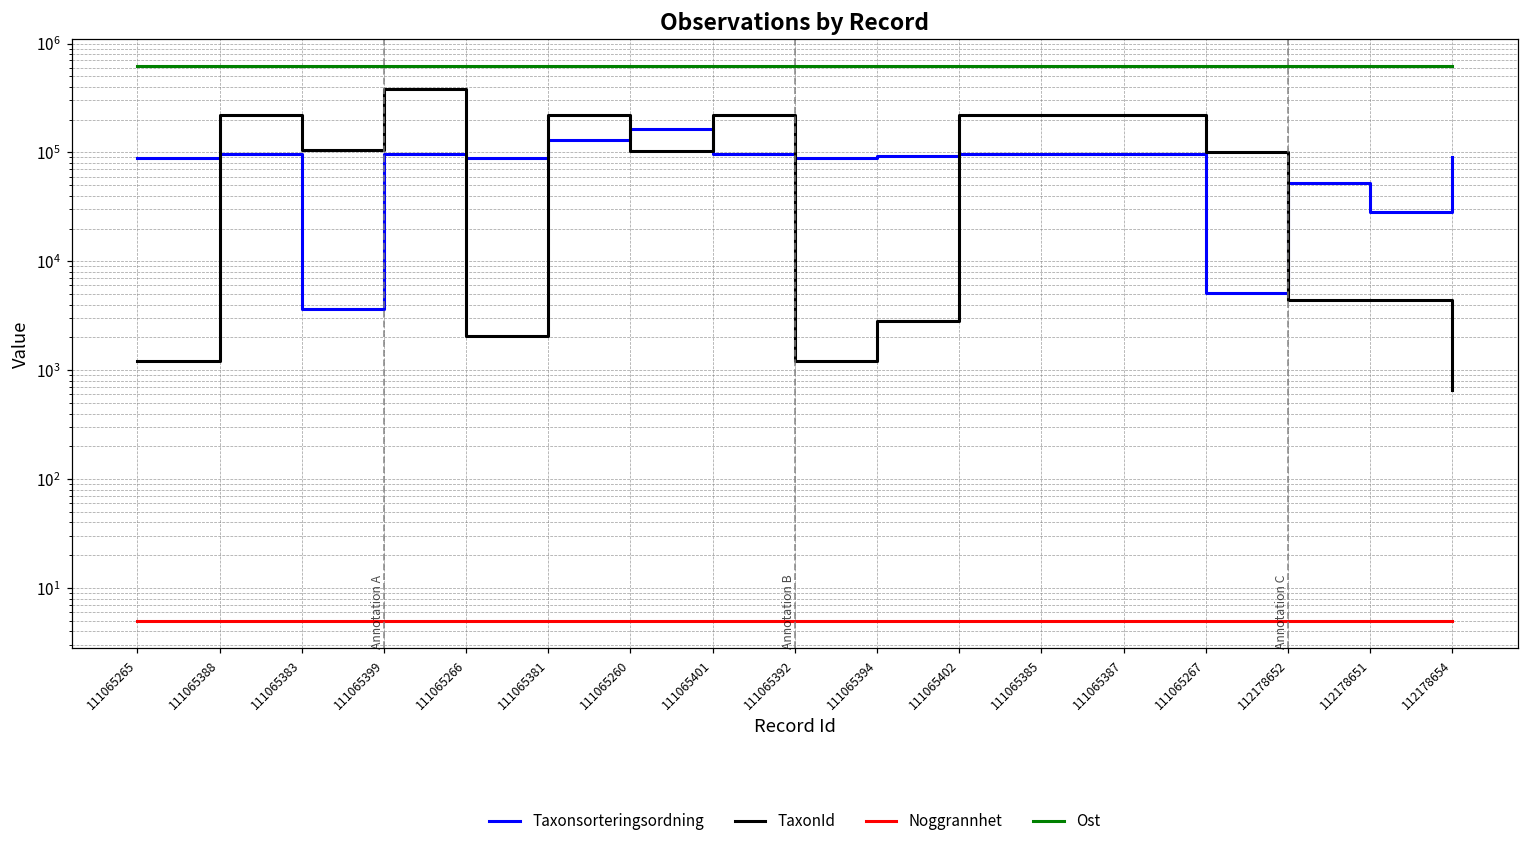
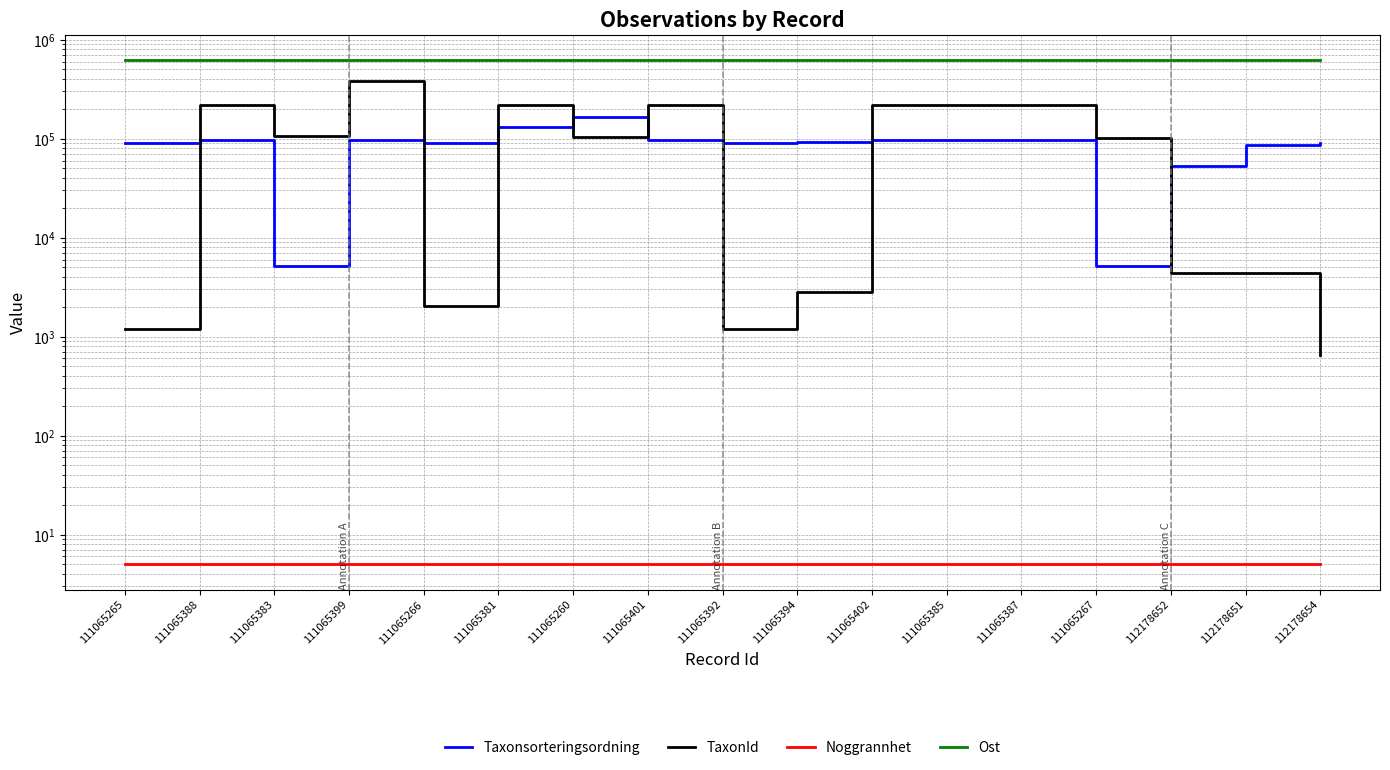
  {
    "Taxonsorteringsordning": {
      "111065265": 90000,
      "111065388": 100000,
-     "111065383": 3600,
+     "111065383": 5000,
      "111065399": 100000,
      "111065266": 90000,
      "111065381": 130000,
      "111065260": 170000,
      "111065401": 100000,
      "111065392": 90000,
      "111065394": 90000,
      "111065402": 100000,
      "111065385": 100000,
      "111065387": 100000,
      "111065267": 5000,
      "112178652": 50000,
-     "112178651": 28000,
+     "112178651": 90000,
      "112178654": 90000
    },
    "TaxonId": {
      "111065265": 1200,
      "111065388": 220000,
      "111065383": 110000,
      "111065399": 380000,
      "111065266": 2000,
      "111065381": 220000,
      "111065260": 100000,
      "111065401": 220000,
      "111065392": 1200,
      "111065394": 2800,
      "111065402": 220000,
      "111065385": 220000,
      "111065387": 220000,
      "111065267": 100000,
      "112178652": 4000,
      "112178651": 4000,
      "112178654": 700
    },
    "Noggrannhet": {
      "111065265": 5,
      "111065388": 5,
      "111065383": 5,
      "111065399": 5,
      "111065266": 5,
      "111065381": 5,
      "111065260": 5,
      "111065401": 5,
      "111065392": 5,
      "111065394": 5,
      "111065402": 5,
      "111065385": 5,
      "111065387": 5,
      "111065267": 5,
      "112178652": 5,
      "112178651": 5,
      "112178654": 5
    },
    "Ost": {
      "111065265": 600000,
      "111065388": 600000,
      "111065383": 600000,
      "111065399": 600000,
      "111065266": 600000,
      "111065381": 600000,
      "111065260": 600000,
      "111065401": 600000,
      "111065392": 600000,
      "111065394": 600000,
      "111065402": 600000,
      "111065385": 600000,
      "111065387": 600000,
      "111065267": 600000,
      "112178652": 600000,
      "112178651": 600000,
      "112178654": 600000
    }
  }
